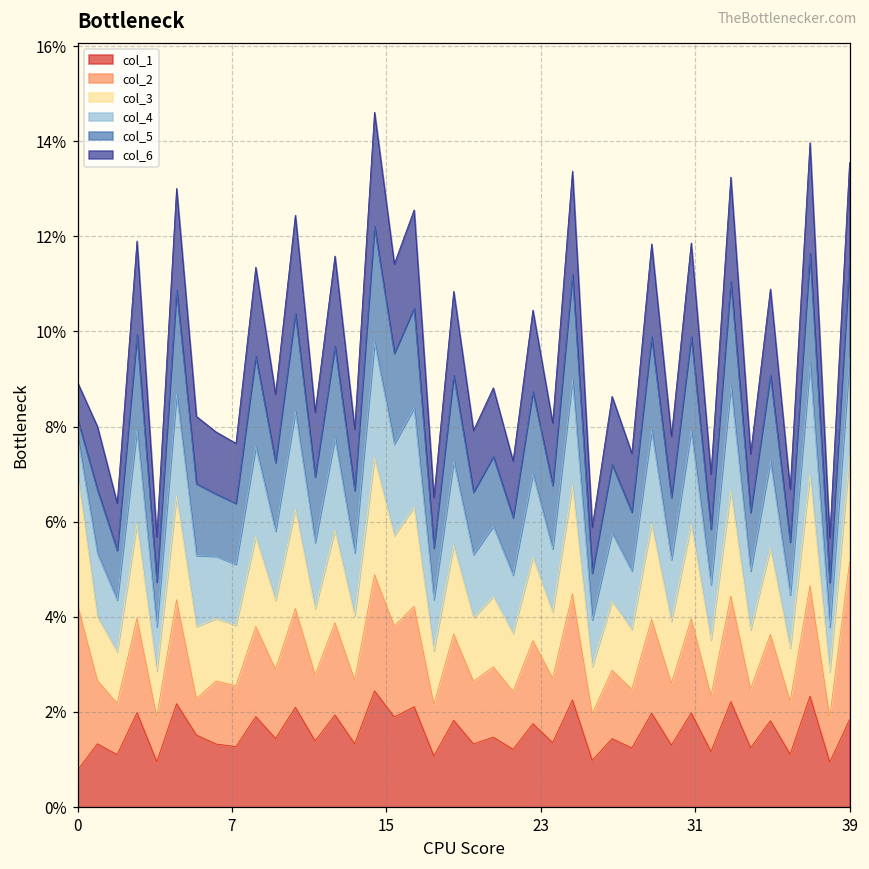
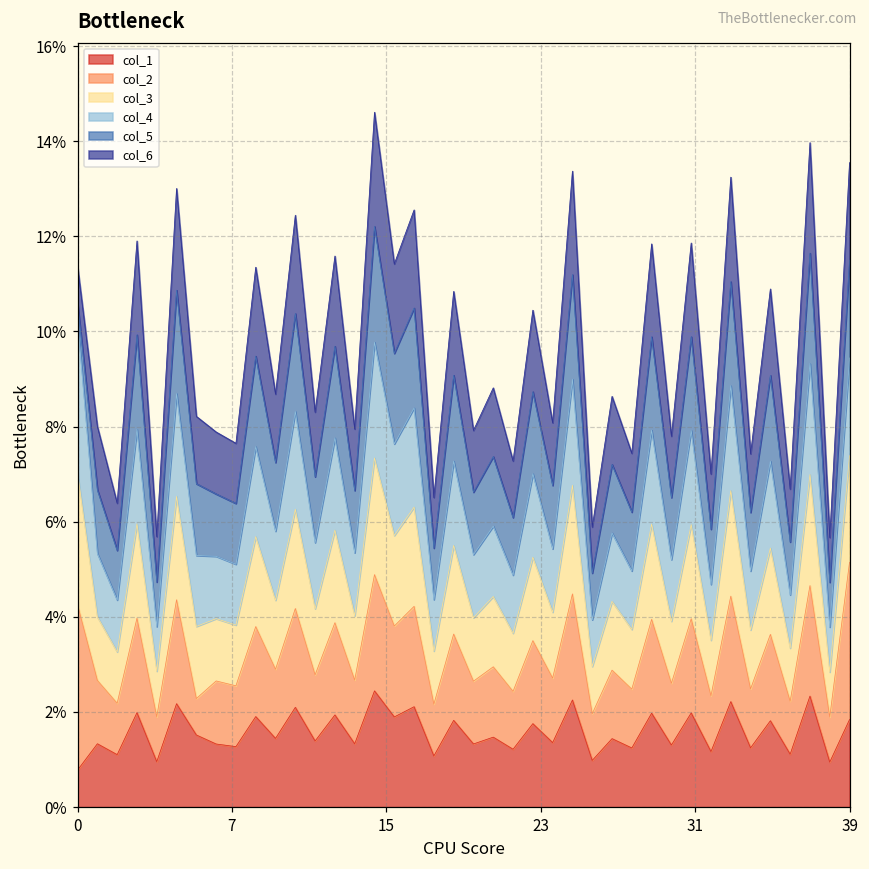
  {
    "col_1": {
      "0": "0.8%",
      "39": "1.8%"
    },
    "col_2": {
      "0": "3.5%",
      "39": "3.3%"
    },
    "col_3": {
      "0": "2.8%",
      "39": "2.2%"
    },
    "col_4": {
-     "0": "0.8%",
+     "0": "3.2%",
      "39": "2.1%"
    },
    "col_5": {
      "0": "0.4%",
      "39": "2.1%"
    },
    "col_6": {
      "0": "0.8%",
      "39": "2.1%"
    }
  }
